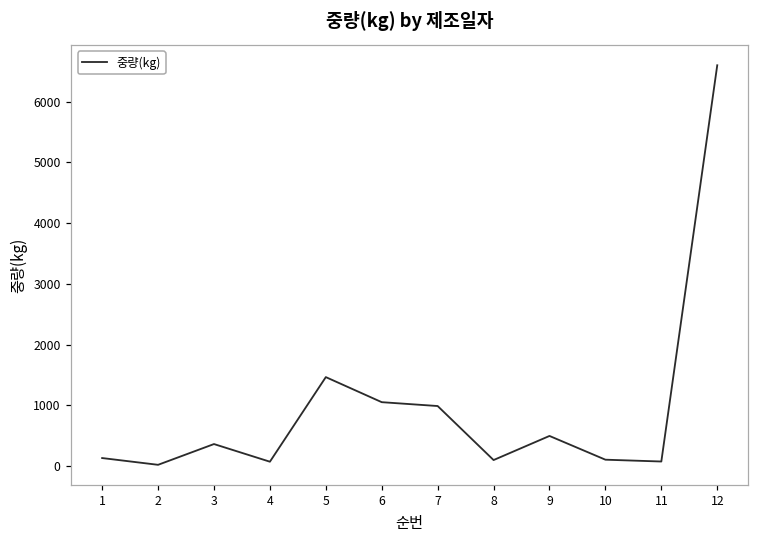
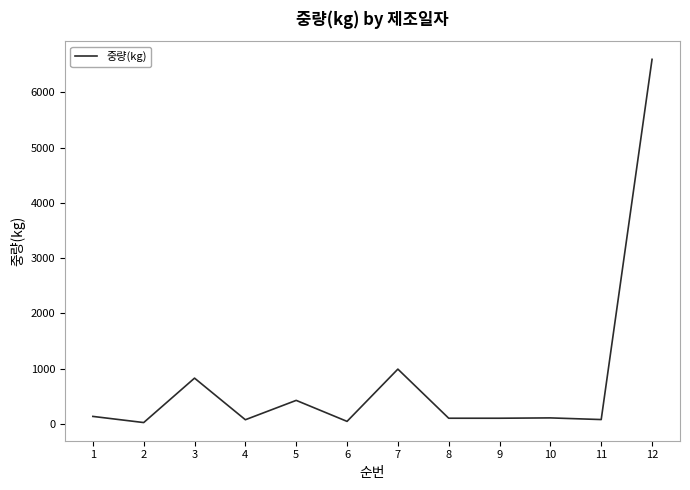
  {
    "1": 100,
    "2": 0,
-   "3": 400,
+   "3": 800,
    "4": 100,
-   "5": 1500,
-   "6": 1100,
+   "5": 400,
+   "6": 0,
    "7": 1000,
    "8": 100,
-   "9": 500,
+   "9": 100,
    "10": 100,
    "11": 100,
    "12": 6600
  }
